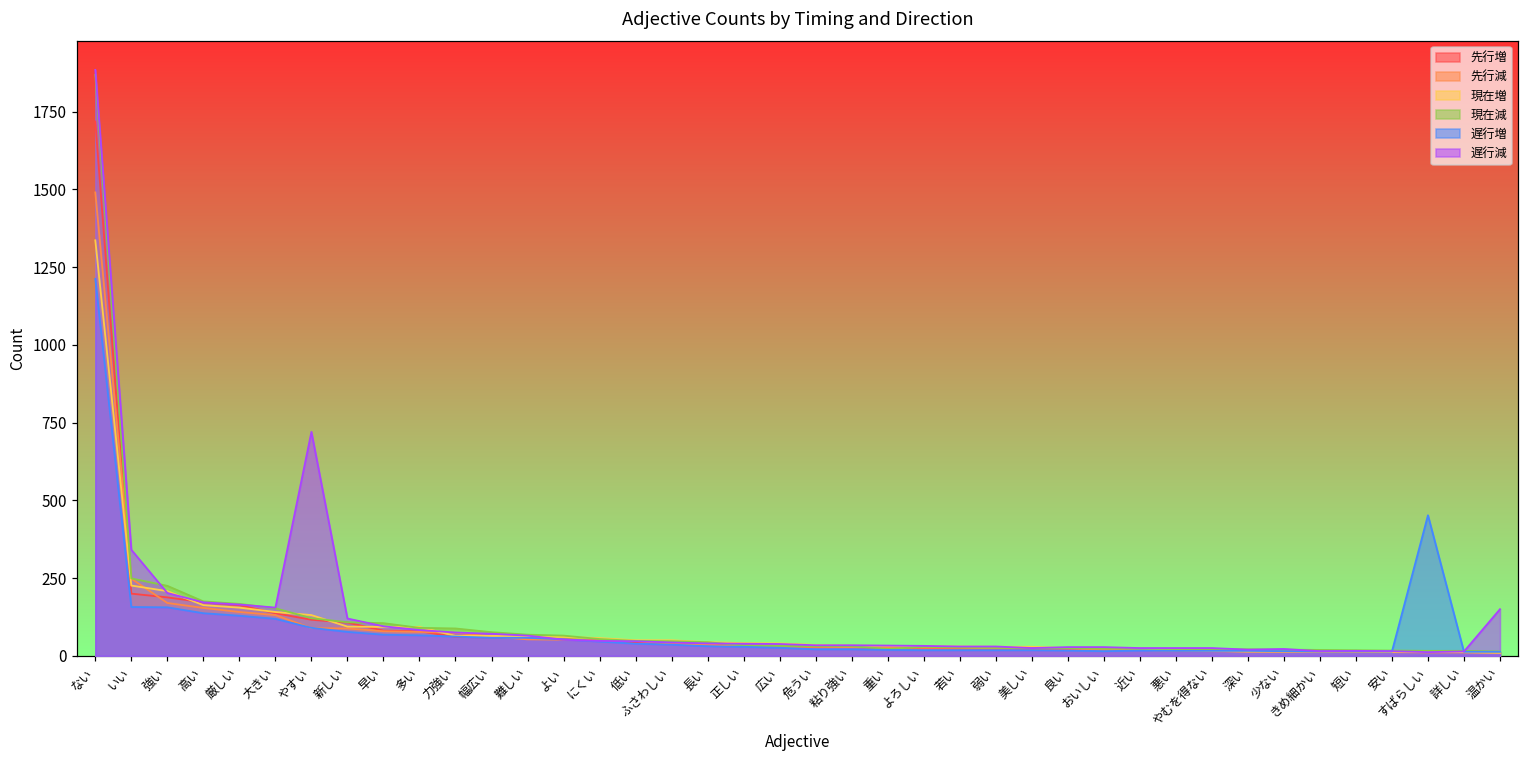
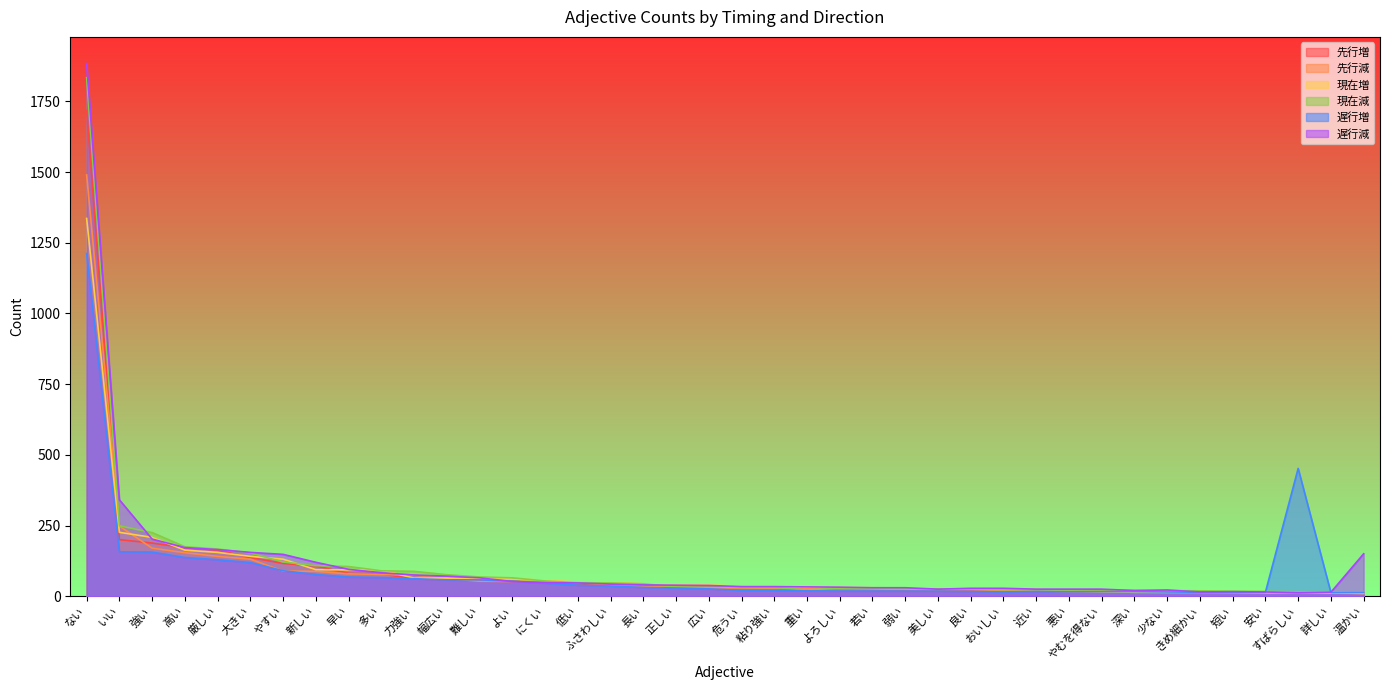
  {
    "現在減": {
-     "ない": 1870,
+     "ない": 1830,
      "強い": 230,
      "早い": 110,
      "力強い": 90
    },
    "遅行増": {
      "ない": 1210,
      "いい": 160,
      "強い": 160,
      "高い": 140,
      "厳しい": 130,
      "大きい": 120,
      "新しい": 80,
      "早い": 70,
      "多い": 70,
      "すばらしい": 450
    },
    "遅行減": {
      "ない": 1880,
      "いい": 340,
-     "やすい": 720,
+     "やすい": 150,
      "新しい": 120,
      "温かい": 150
    }
  }
